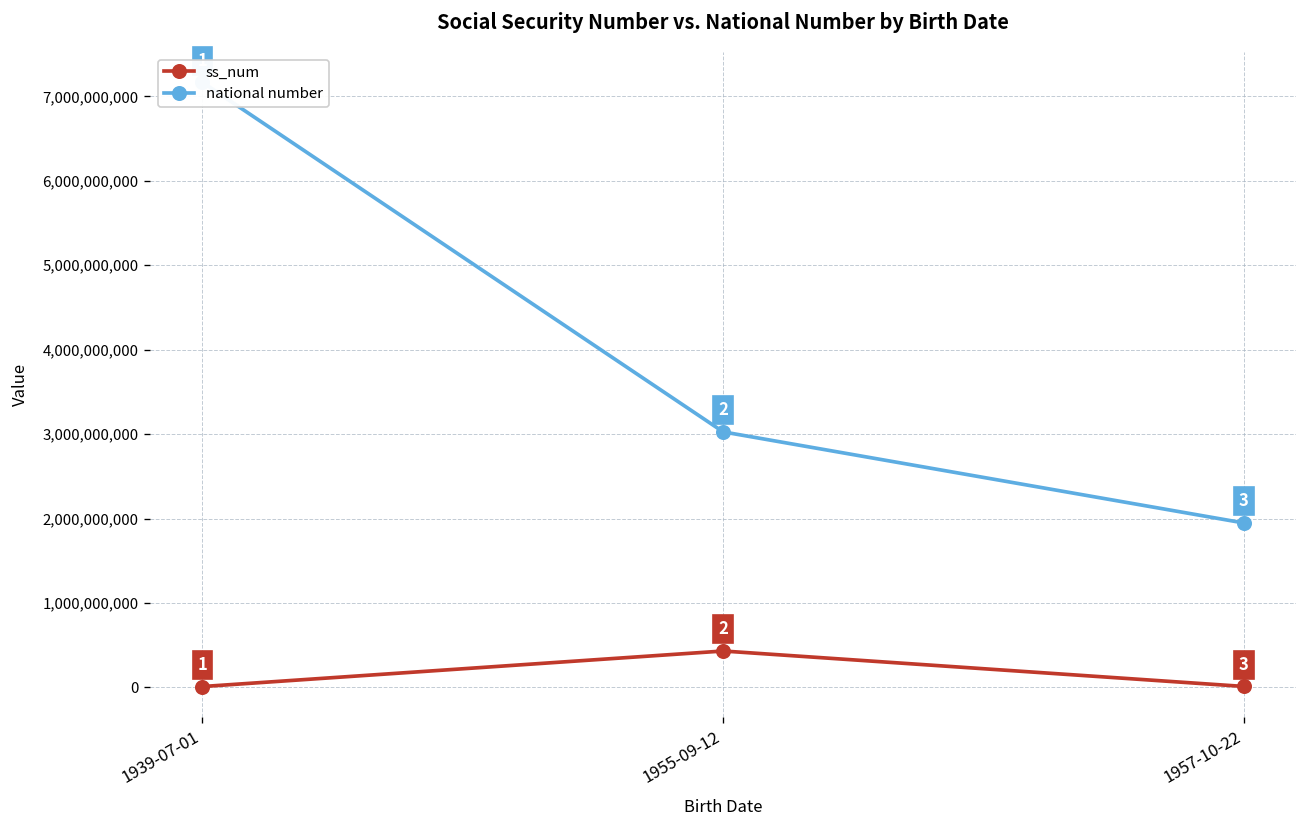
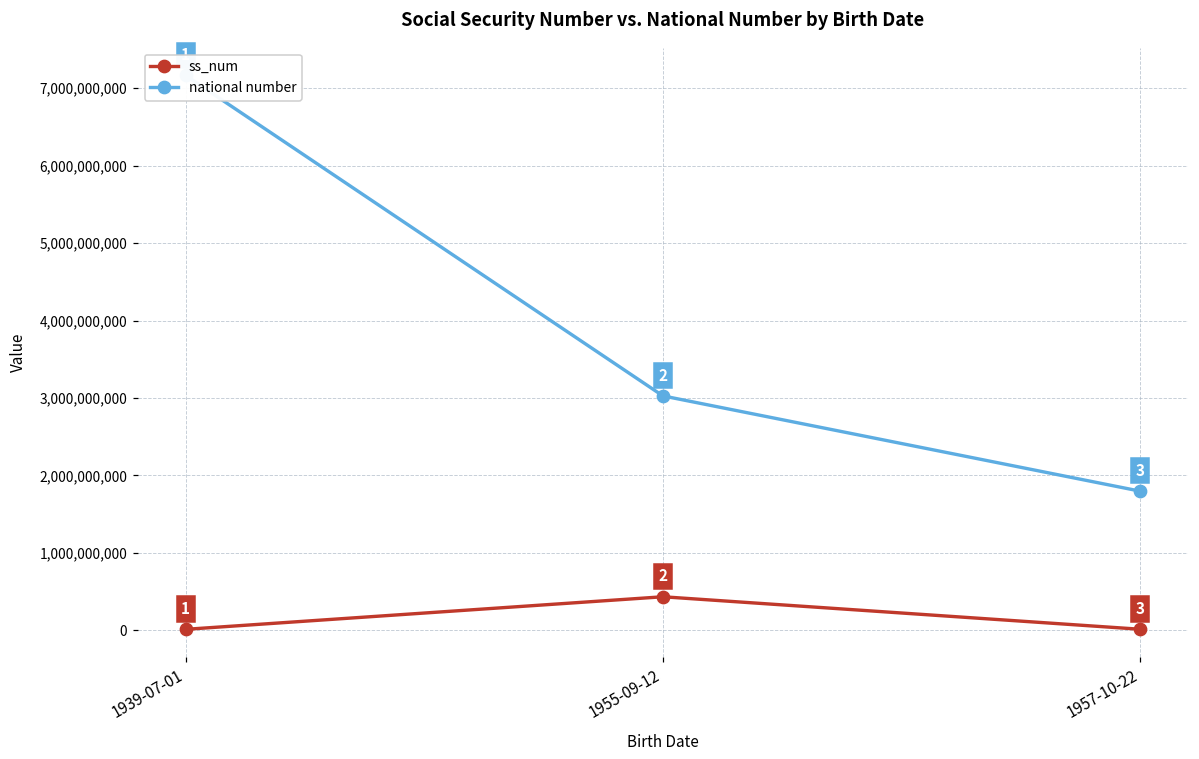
  {
    "national number": {
-     "1957-10-22": "1,900,000,000"
+     "1957-10-22": "1,800,000,000"
    }
  }
